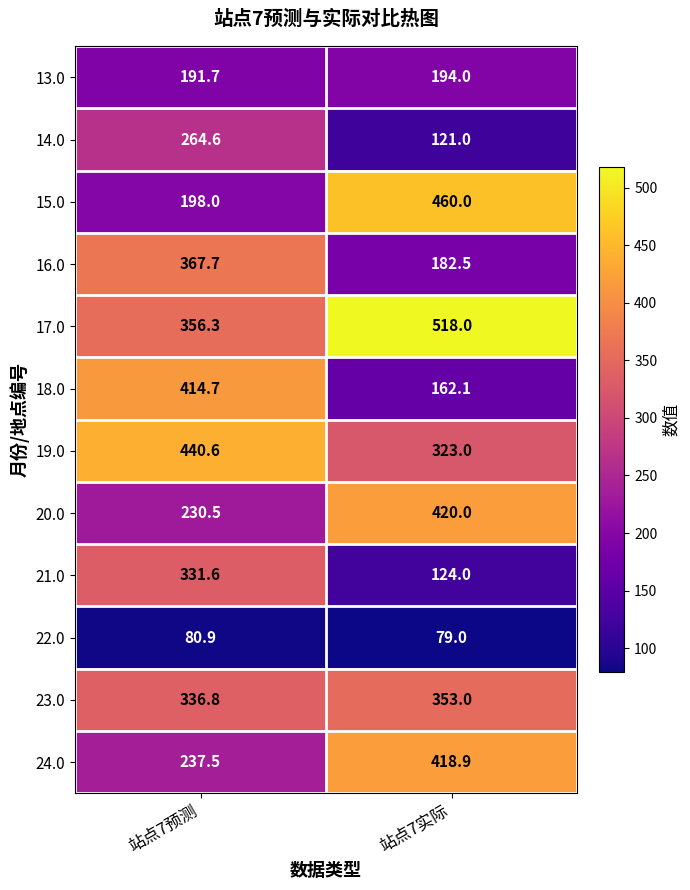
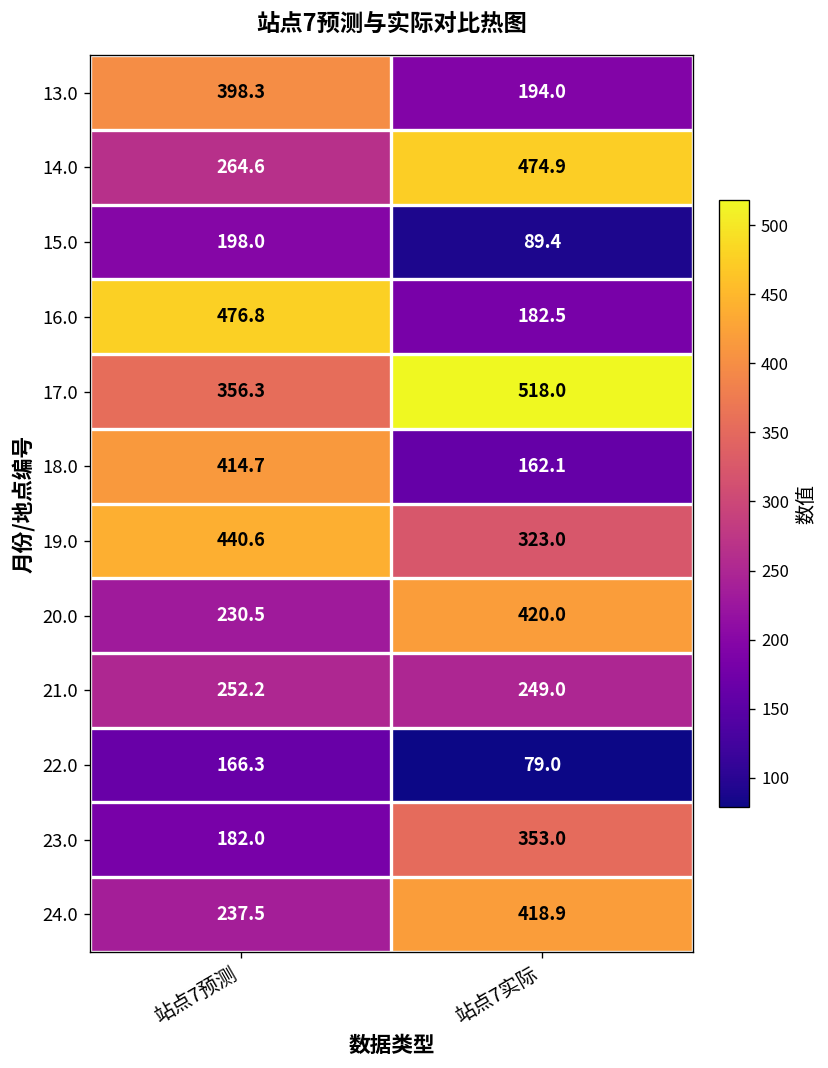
  {
    "13.0": {
-     "站点7预测": 191.7,
+     "站点7预测": 398.3,
      "站点7实际": 194.0
    },
    "14.0": {
      "站点7预测": 264.6,
-     "站点7实际": 121.0
+     "站点7实际": 474.9
    },
    "15.0": {
      "站点7预测": 198.0,
-     "站点7实际": 460.0
+     "站点7实际": 89.4
    },
    "16.0": {
-     "站点7预测": 367.7,
+     "站点7预测": 476.8,
      "站点7实际": 182.5
    },
    "17.0": {
      "站点7预测": 356.3,
      "站点7实际": 518.0
    },
    "18.0": {
      "站点7预测": 414.7,
      "站点7实际": 162.1
    },
    "19.0": {
      "站点7预测": 440.6,
      "站点7实际": 323.0
    },
    "20.0": {
      "站点7预测": 230.5,
      "站点7实际": 420.0
    },
    "21.0": {
-     "站点7预测": 331.6,
-     "站点7实际": 124.0
+     "站点7预测": 252.2,
+     "站点7实际": 249.0
    },
    "22.0": {
-     "站点7预测": 80.9,
+     "站点7预测": 166.3,
      "站点7实际": 79.0
    },
    "23.0": {
-     "站点7预测": 336.8,
+     "站点7预测": 182.0,
      "站点7实际": 353.0
    },
    "24.0": {
      "站点7预测": 237.5,
      "站点7实际": 418.9
    }
  }
